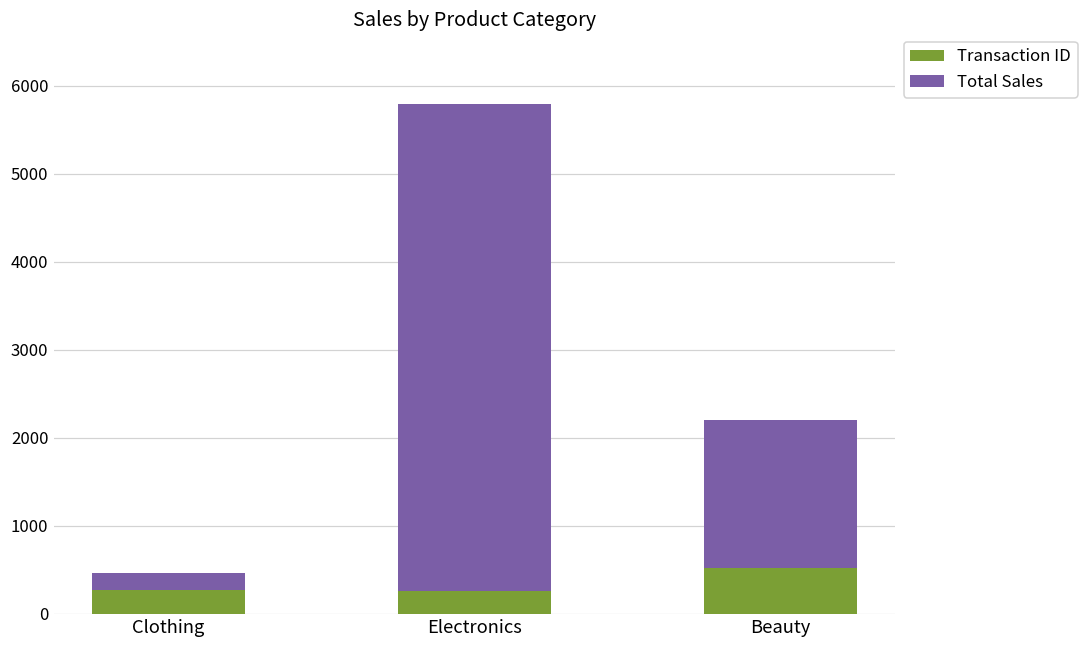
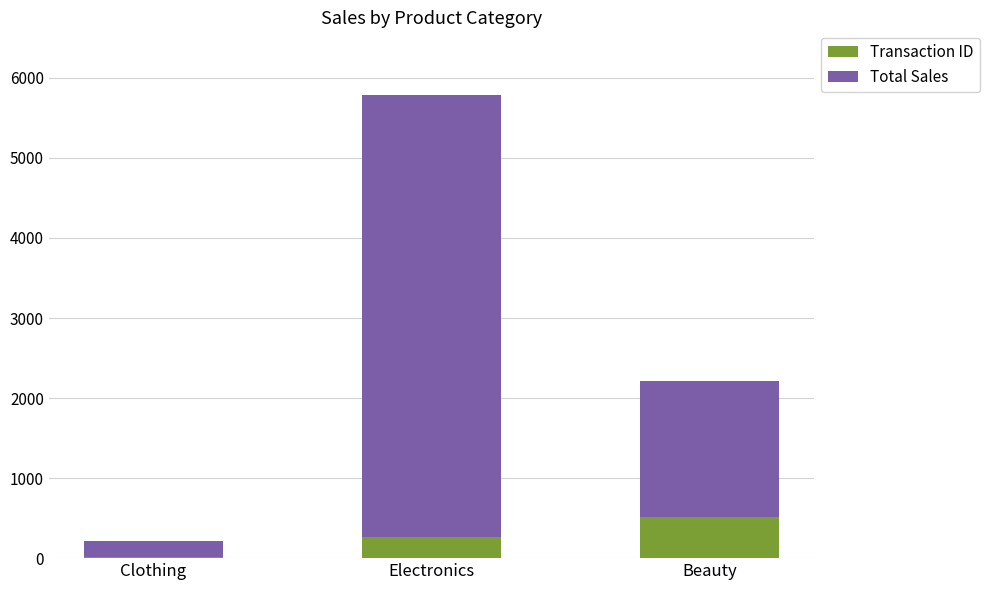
  {
    "Transaction ID": {
-     "Clothing": 300,
+     "Clothing": 0,
      "Electronics": 300,
      "Beauty": 500
    },
    "Total Sales": {
      "Clothing": 200,
      "Electronics": 5500,
      "Beauty": 1700
    }
  }
